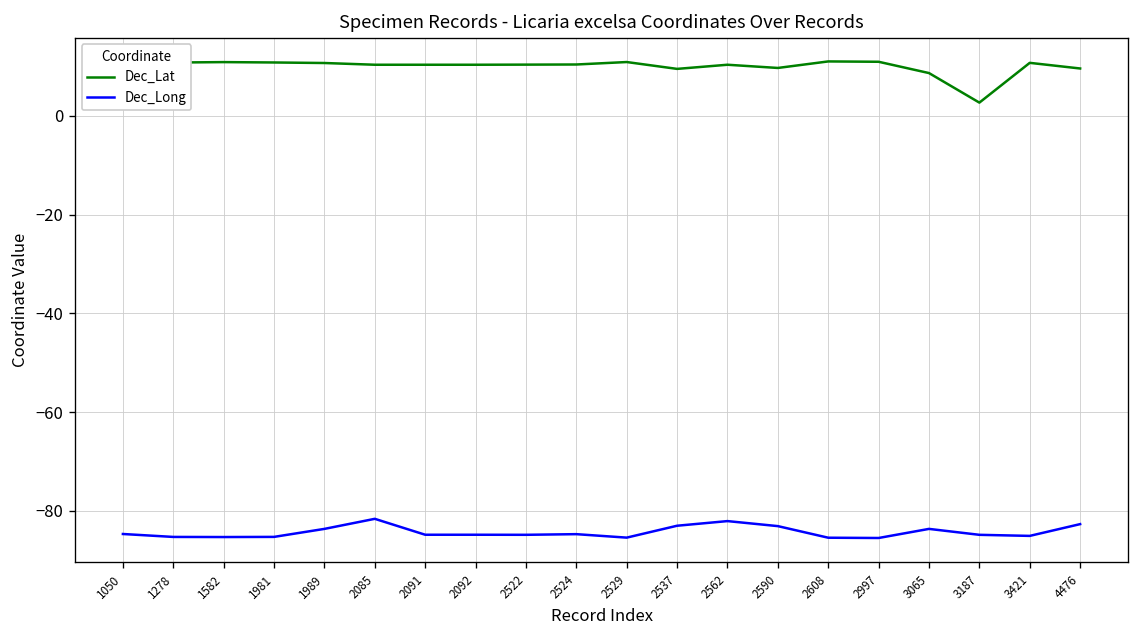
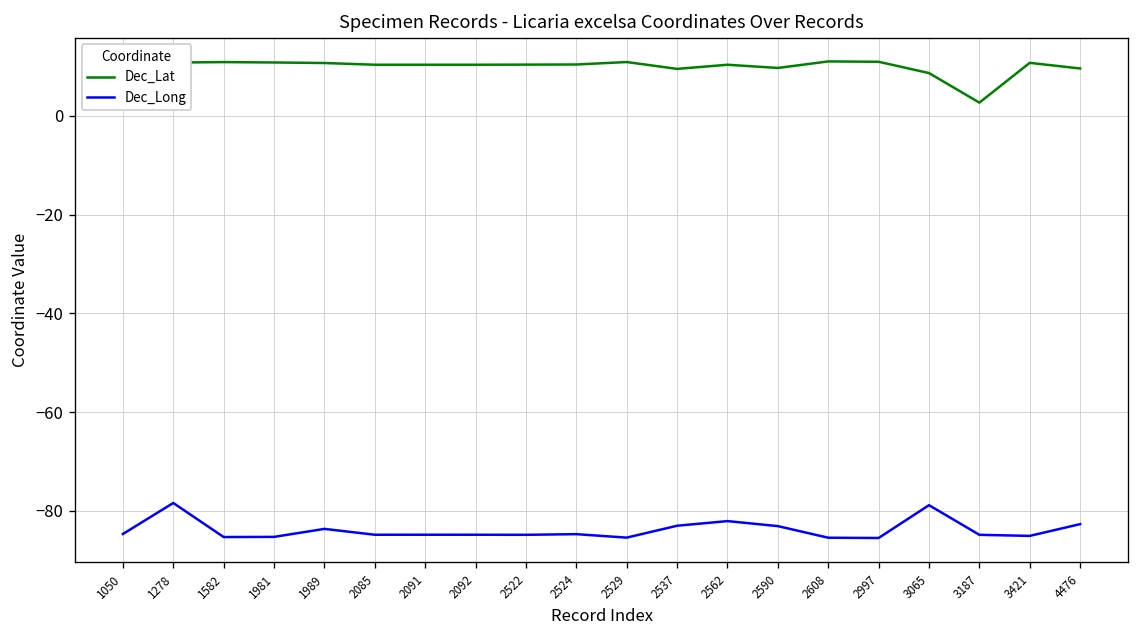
  {
    "Dec_Lat": {
      "1582": 11,
      "1981": 11,
      "1989": 11,
      "2085": 10,
      "2091": 10,
      "2092": 10,
      "2522": 10,
      "2524": 10,
      "2529": 11,
      "2537": 9,
      "2562": 10,
      "2590": 10,
      "2608": 11,
      "2997": 11,
      "3065": 9,
      "3187": 3,
      "3421": 11,
      "4476": 10
    },
    "Dec_Long": {
      "1050": -85,
-     "1278": -85,
+     "1278": -78,
      "1582": -85,
      "1981": -85,
      "1989": -84,
-     "2085": -82,
+     "2085": -85,
      "2091": -85,
      "2092": -85,
      "2522": -85,
      "2524": -85,
      "2529": -85,
      "2537": -83,
      "2562": -82,
      "2590": -83,
      "2608": -85,
      "2997": -85,
-     "3065": -84,
+     "3065": -79,
      "3187": -85,
      "3421": -85,
      "4476": -83
    }
  }
